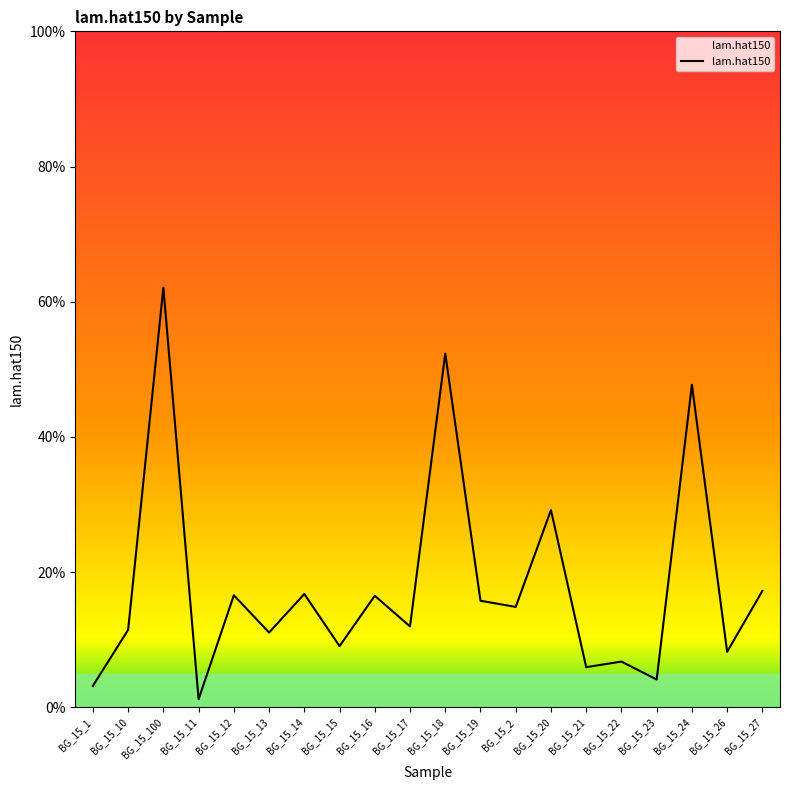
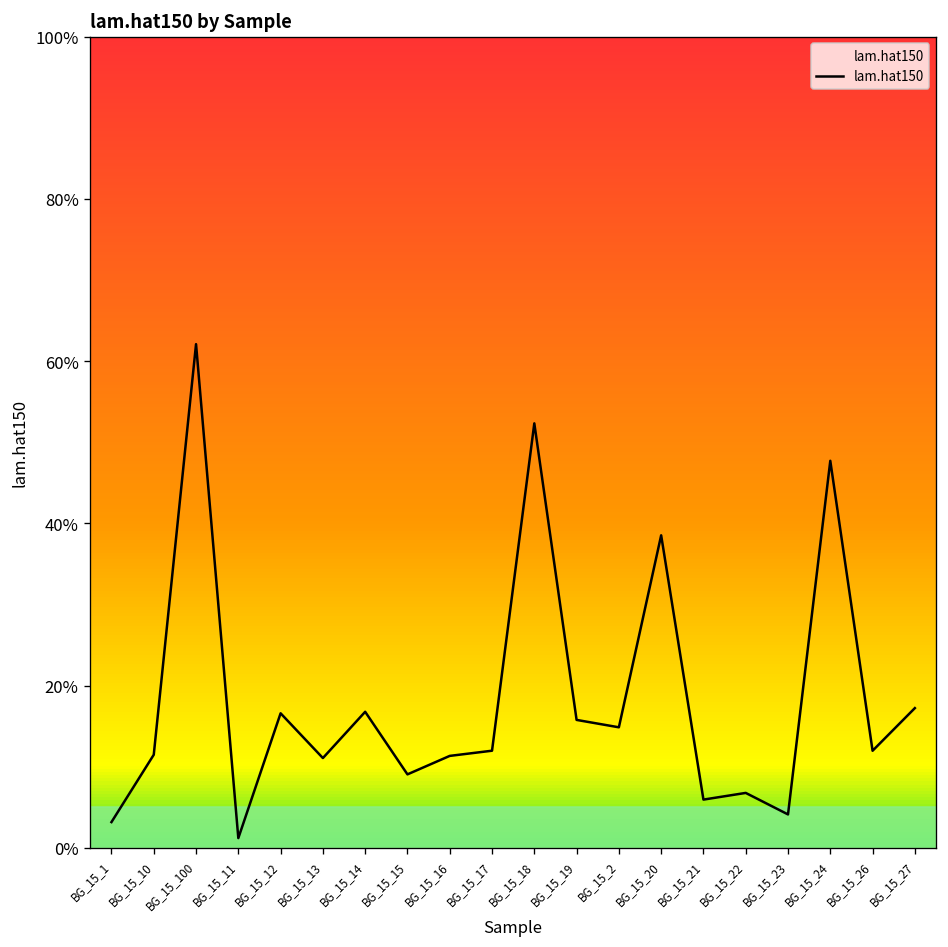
  {
    "BG_15_10": "11%",
    "BG_15_100": "62%",
    "BG_15_12": "17%",
    "BG_15_13": "11%",
    "BG_15_14": "17%",
    "BG_15_15": "9%",
-   "BG_15_16": "17%",
+   "BG_15_16": "11%",
    "BG_15_17": "12%",
    "BG_15_18": "52%",
    "BG_15_19": "16%",
    "BG_15_2": "15%",
-   "BG_15_20": "29%",
+   "BG_15_20": "39%",
    "BG_15_21": "6%",
    "BG_15_22": "7%",
    "BG_15_24": "48%",
-   "BG_15_26": "8%",
+   "BG_15_26": "12%",
    "BG_15_27": "17%"
  }
